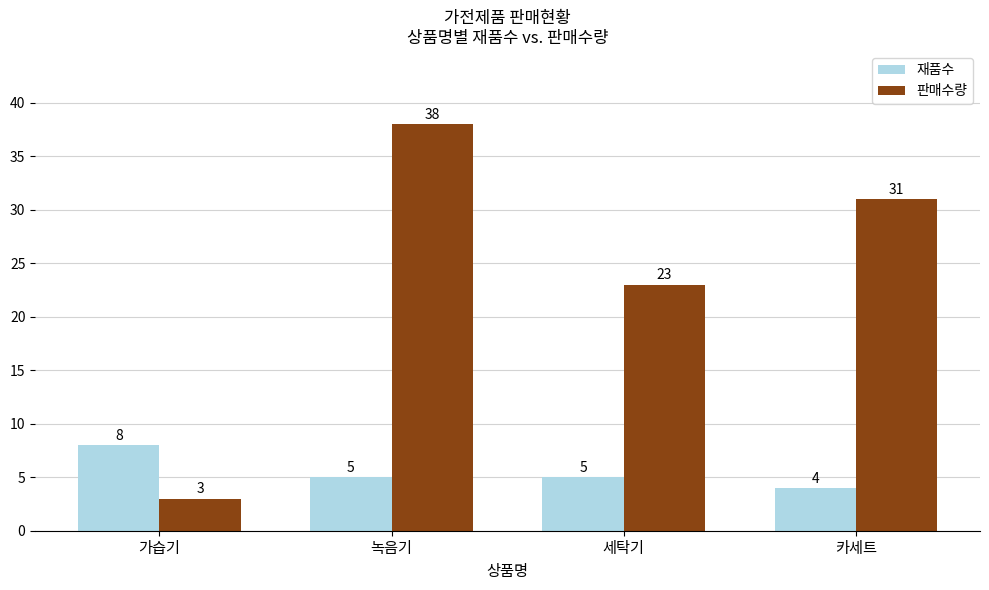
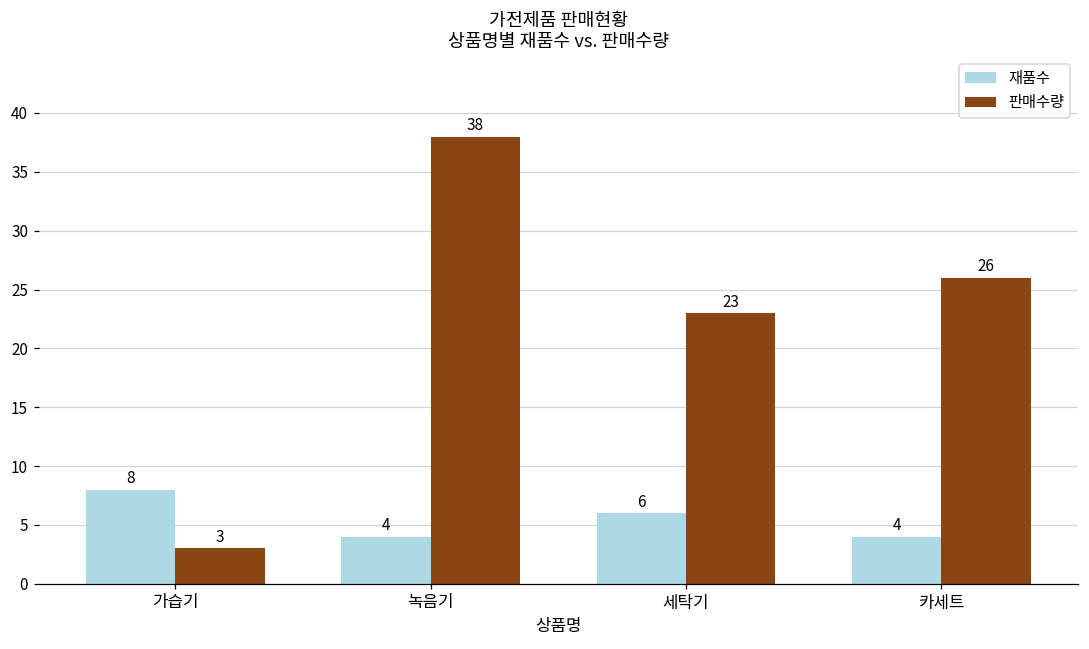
  {
    "재품수": {
      "가습기": 8,
-     "녹음기": 5,
-     "세탁기": 5,
+     "녹음기": 4,
+     "세탁기": 6,
      "카세트": 4
    },
    "판매수량": {
      "가습기": 3,
      "녹음기": 38,
      "세탁기": 23,
-     "카세트": 31
+     "카세트": 26
    }
  }
